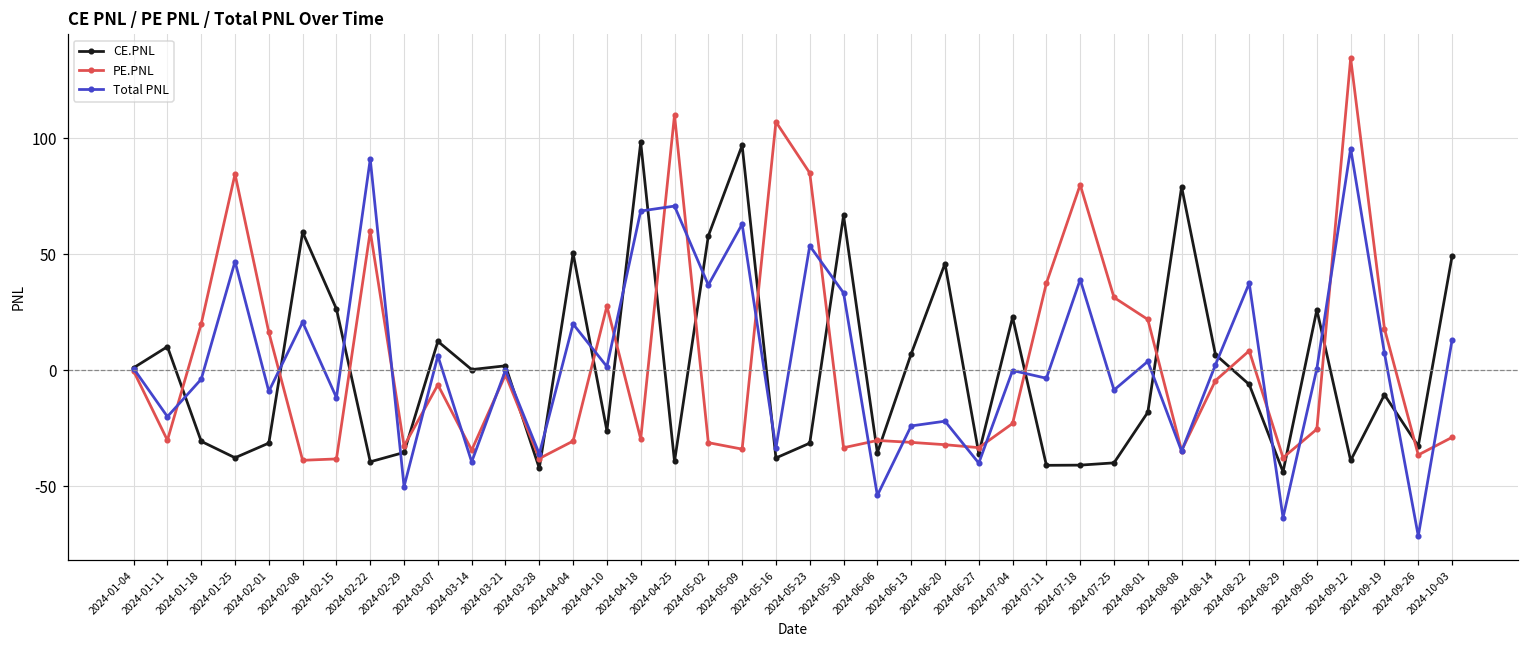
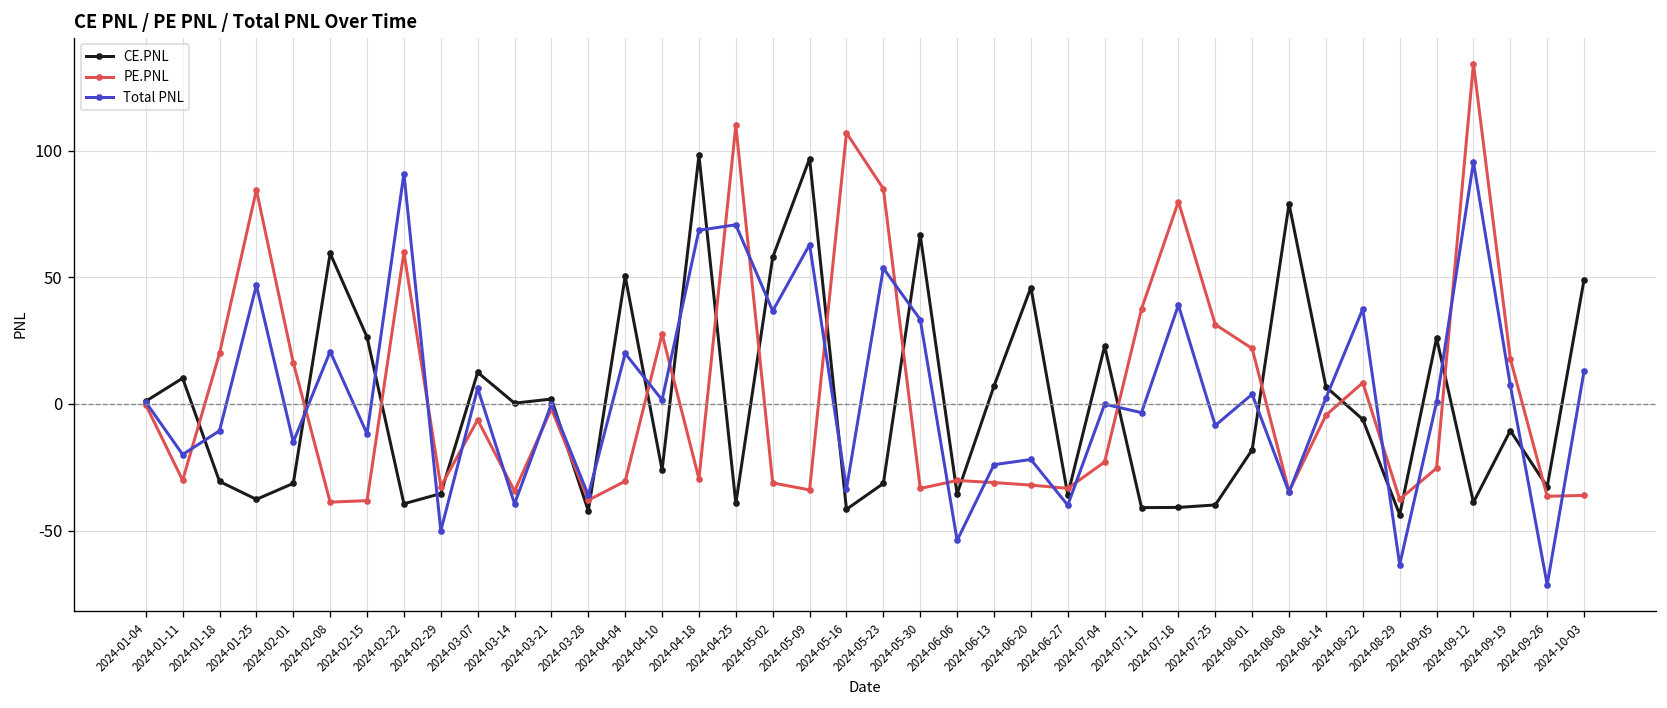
  {
    "CE.PNL": {
      "2024-01-11": 10,
      "2024-01-18": -31,
      "2024-01-25": -38,
      "2024-02-01": -31,
      "2024-02-08": 60,
      "2024-02-15": 26,
      "2024-02-22": -39,
      "2024-02-29": -35,
      "2024-03-07": 12,
      "2024-03-14": 0,
      "2024-03-21": 2,
      "2024-03-28": -42,
      "2024-04-04": 50,
      "2024-04-10": -26,
      "2024-04-18": 98,
      "2024-04-25": -39,
      "2024-05-02": 58,
      "2024-05-09": 97,
-     "2024-05-16": -38,
+     "2024-05-16": -42,
      "2024-05-23": -31,
      "2024-05-30": 67,
      "2024-06-06": -36,
      "2024-06-13": 7,
      "2024-06-20": 46,
      "2024-06-27": -36,
      "2024-07-04": 23,
      "2024-07-11": -41,
      "2024-07-18": -41,
      "2024-07-25": -40,
      "2024-08-01": -18,
      "2024-08-08": 79,
      "2024-08-14": 7,
      "2024-08-22": -6,
      "2024-08-29": -44,
      "2024-09-05": 26,
      "2024-09-12": -39,
      "2024-09-19": -11,
      "2024-09-26": -33,
      "2024-10-03": 49
    },
    "PE.PNL": {
      "2024-01-11": -30,
      "2024-01-18": 20,
      "2024-01-25": 85,
      "2024-02-01": 16,
      "2024-02-08": -39,
      "2024-02-15": -38,
      "2024-02-22": 60,
      "2024-02-29": -33,
      "2024-03-07": -6,
      "2024-03-14": -34,
      "2024-03-21": -2,
      "2024-03-28": -38,
      "2024-04-04": -30,
      "2024-04-10": 28,
      "2024-04-18": -30,
      "2024-04-25": 110,
      "2024-05-02": -31,
      "2024-05-09": -34,
      "2024-05-16": 107,
      "2024-05-23": 85,
      "2024-05-30": -33,
      "2024-06-06": -30,
      "2024-06-13": -31,
      "2024-06-20": -32,
      "2024-06-27": -33,
      "2024-07-04": -23,
      "2024-07-11": 38,
      "2024-07-18": 80,
      "2024-07-25": 31,
      "2024-08-01": 22,
      "2024-08-14": -4,
      "2024-08-22": 8,
      "2024-08-29": -38,
      "2024-09-05": -25,
      "2024-09-12": 134,
      "2024-09-19": 18,
      "2024-09-26": -36,
-     "2024-10-03": -29
+     "2024-10-03": -36
    },
    "Total PNL": {
      "2024-01-11": -20,
-     "2024-01-18": -4,
+     "2024-01-18": -11,
      "2024-01-25": 47,
-     "2024-02-01": -9,
+     "2024-02-01": -15,
      "2024-02-08": 21,
      "2024-02-15": -12,
      "2024-02-22": 91,
      "2024-02-29": -50,
      "2024-03-07": 6,
      "2024-03-14": -39,
      "2024-03-21": 0,
      "2024-03-28": -36,
      "2024-04-04": 20,
      "2024-04-10": 2,
      "2024-04-18": 69,
      "2024-04-25": 71,
      "2024-05-02": 37,
      "2024-05-09": 63,
      "2024-05-16": -33,
      "2024-05-23": 54,
      "2024-05-30": 33,
      "2024-06-06": -54,
      "2024-06-13": -24,
      "2024-06-20": -22,
      "2024-06-27": -40,
      "2024-07-04": 0,
      "2024-07-11": -3,
      "2024-07-18": 39,
      "2024-07-25": -8,
      "2024-08-01": 4,
      "2024-08-14": 2,
      "2024-08-22": 38,
      "2024-08-29": -64,
      "2024-09-05": 1,
      "2024-09-12": 96,
      "2024-09-19": 7,
      "2024-09-26": -71,
      "2024-10-03": 13
    }
  }
